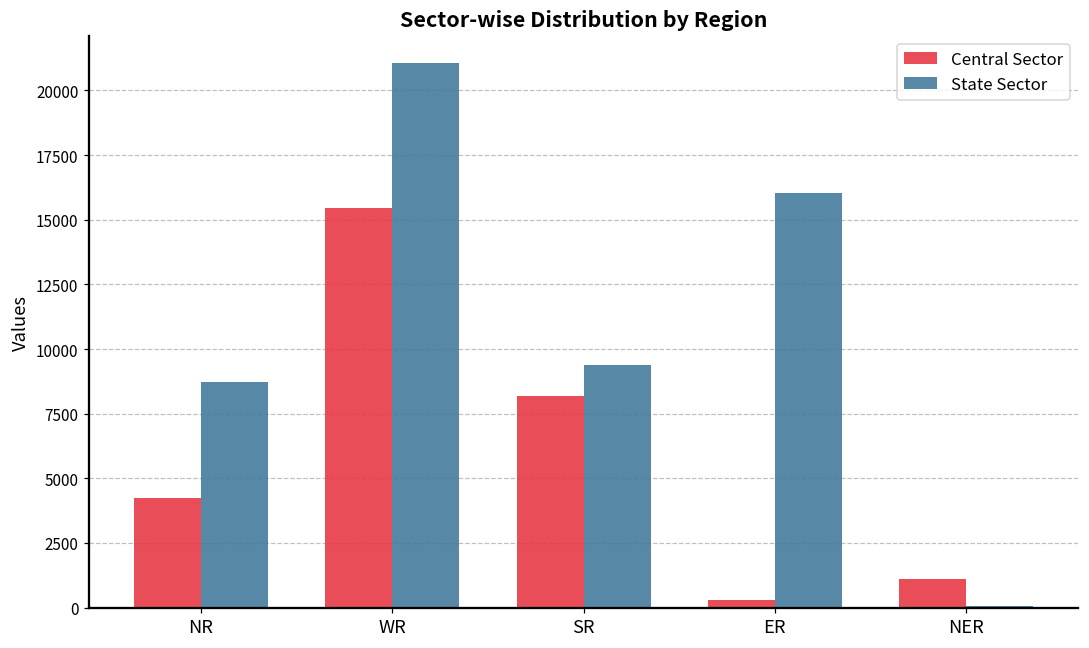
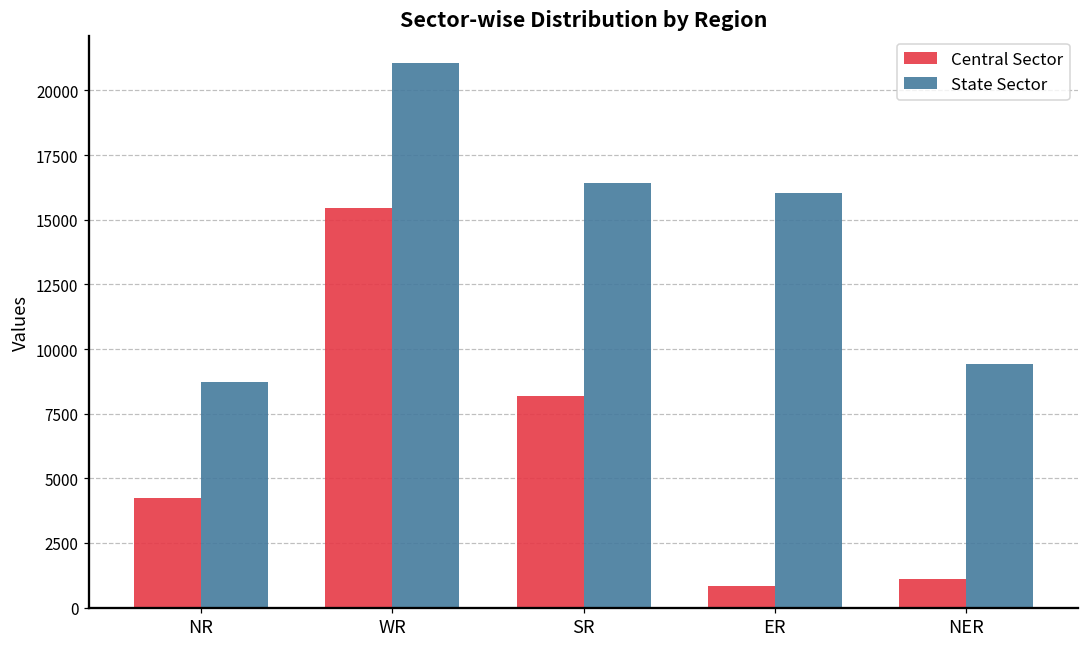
  {
    "Central Sector": {
      "NR": 4200,
      "WR": 15400,
      "SR": 8200,
-     "ER": 300,
+     "ER": 900,
      "NER": 1100
    },
    "State Sector": {
      "NR": 8700,
      "WR": 21100,
-     "SR": 9400,
+     "SR": 16400,
      "ER": 16000,
-     "NER": 100
+     "NER": 9400
    }
  }
